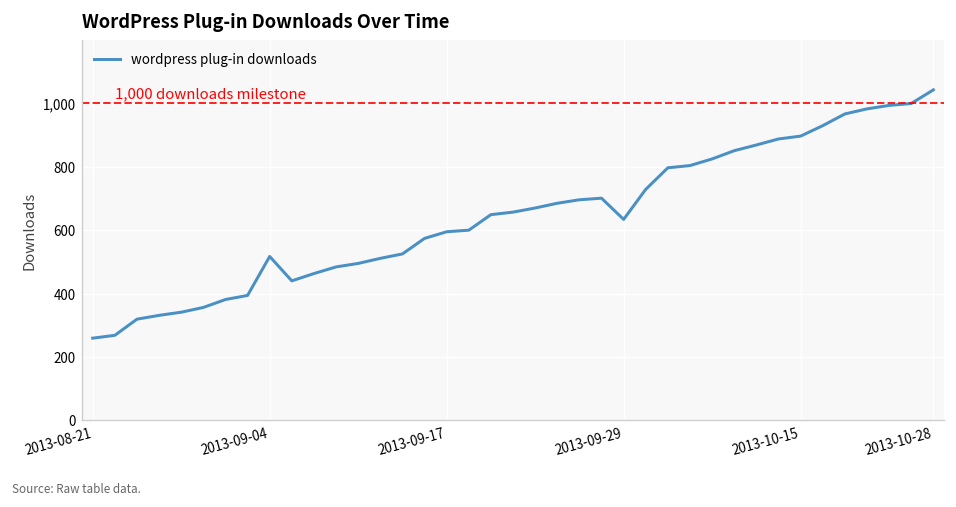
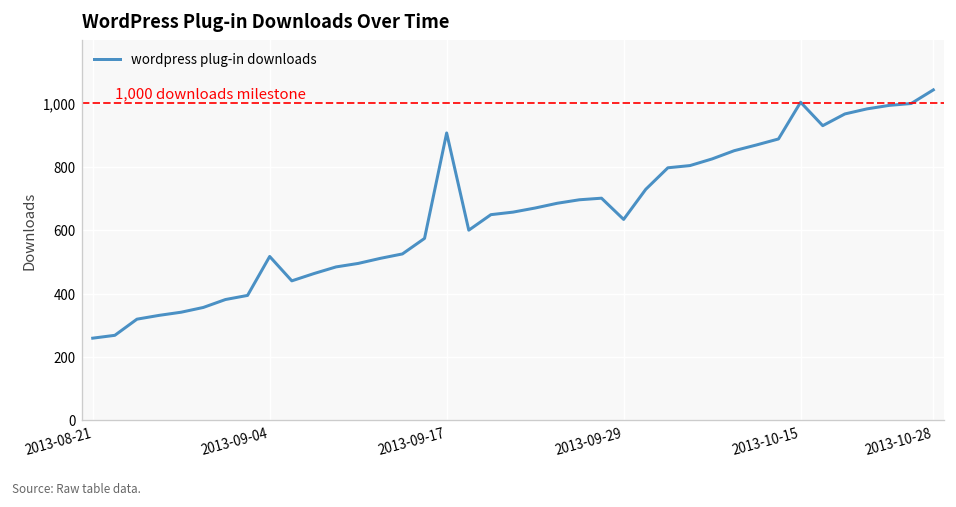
  {
    "2013-08-21": "260",
    "2013-09-04": "520",
-   "2013-09-17": "600",
+   "2013-09-17": "910",
    "2013-09-29": "630",
-   "2013-10-15": "900",
+   "2013-10-15": "1,000",
    "2013-10-28": "1,040"
  }
